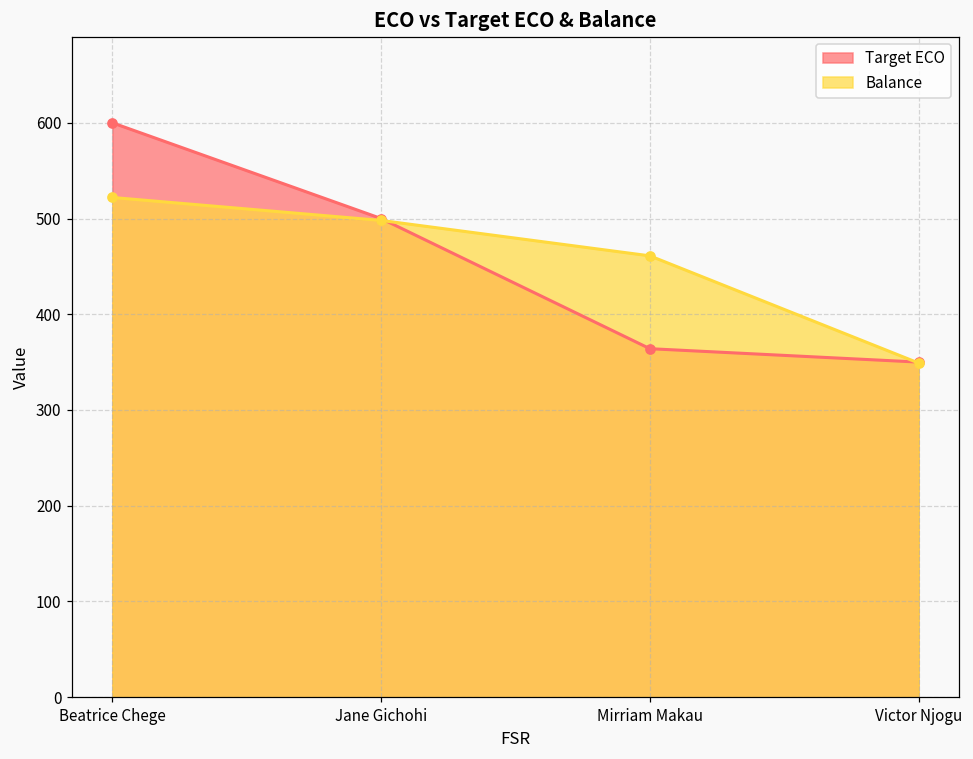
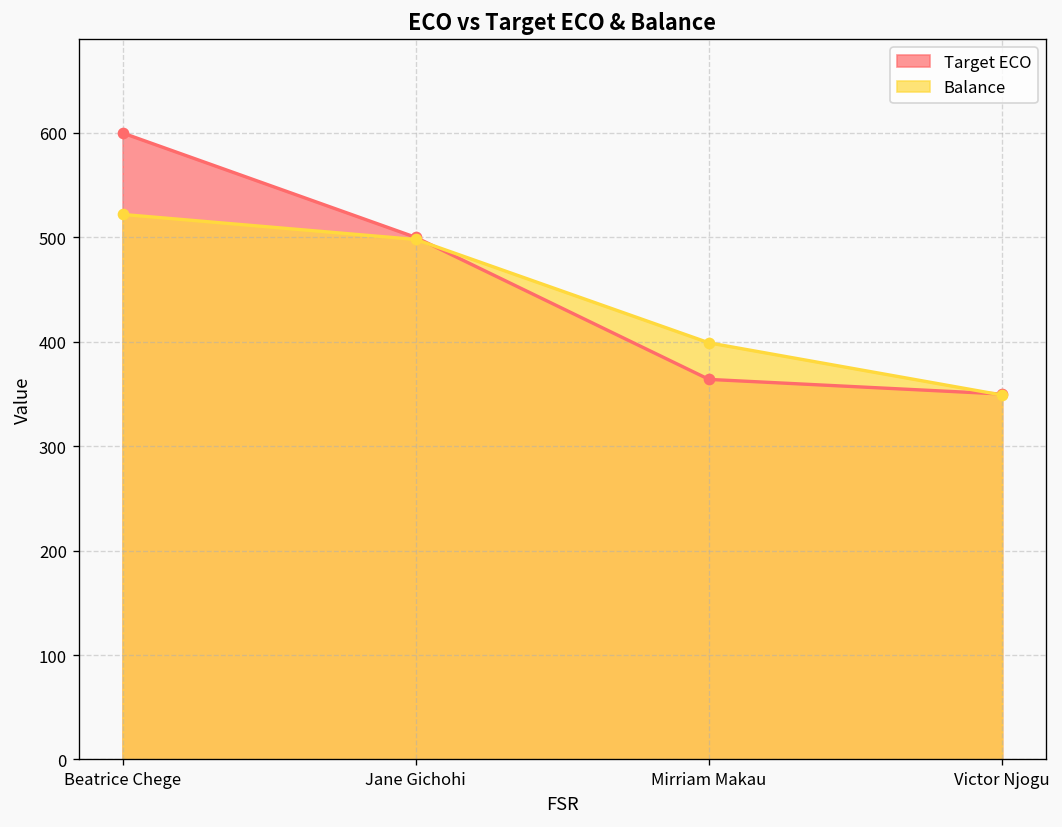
  {
    "Target ECO": {
      "Beatrice Chege": 600,
      "Mirriam Makau": 360
    },
    "Balance": {
      "Beatrice Chege": 520,
-     "Mirriam Makau": 460
+     "Mirriam Makau": 400
    }
  }
